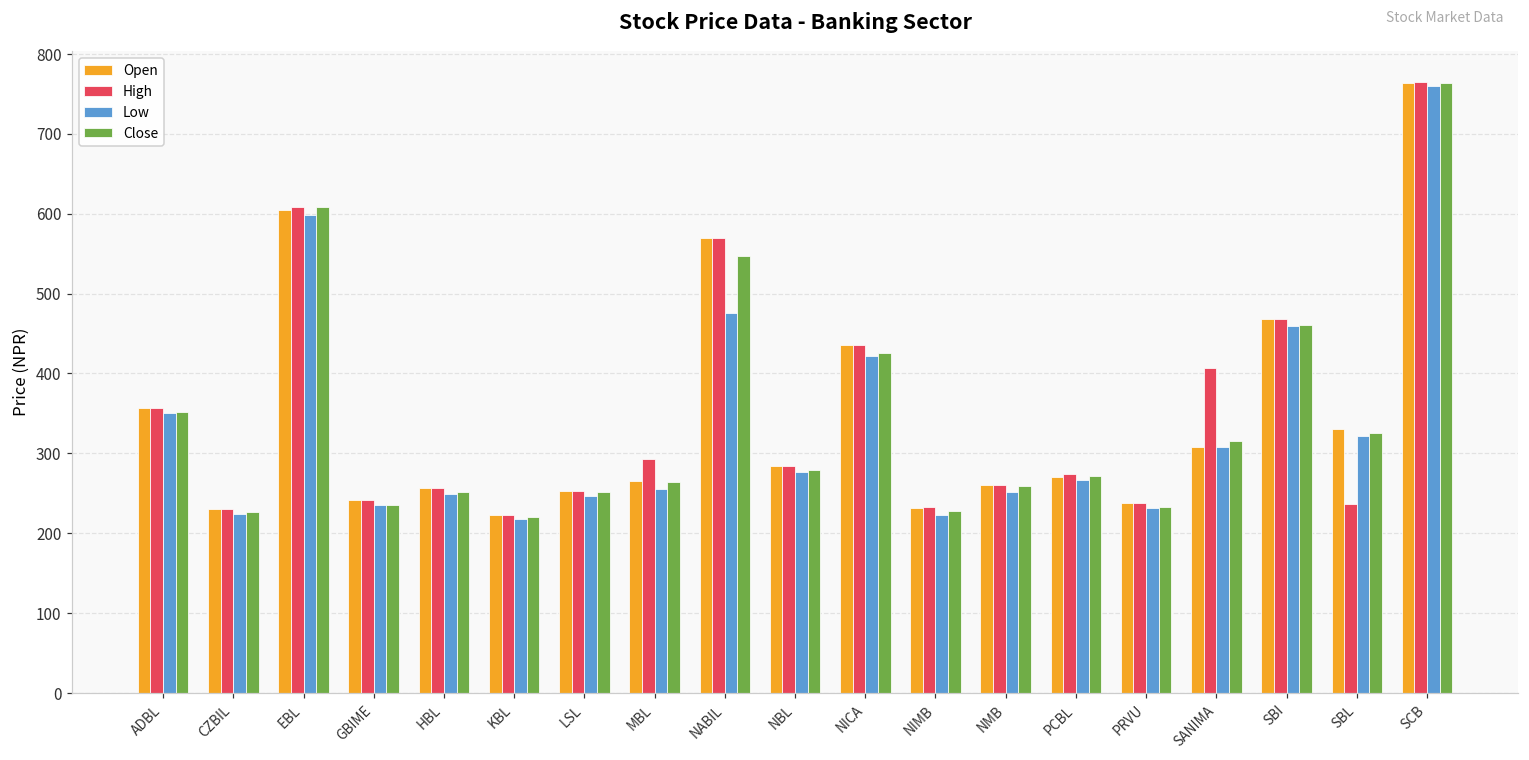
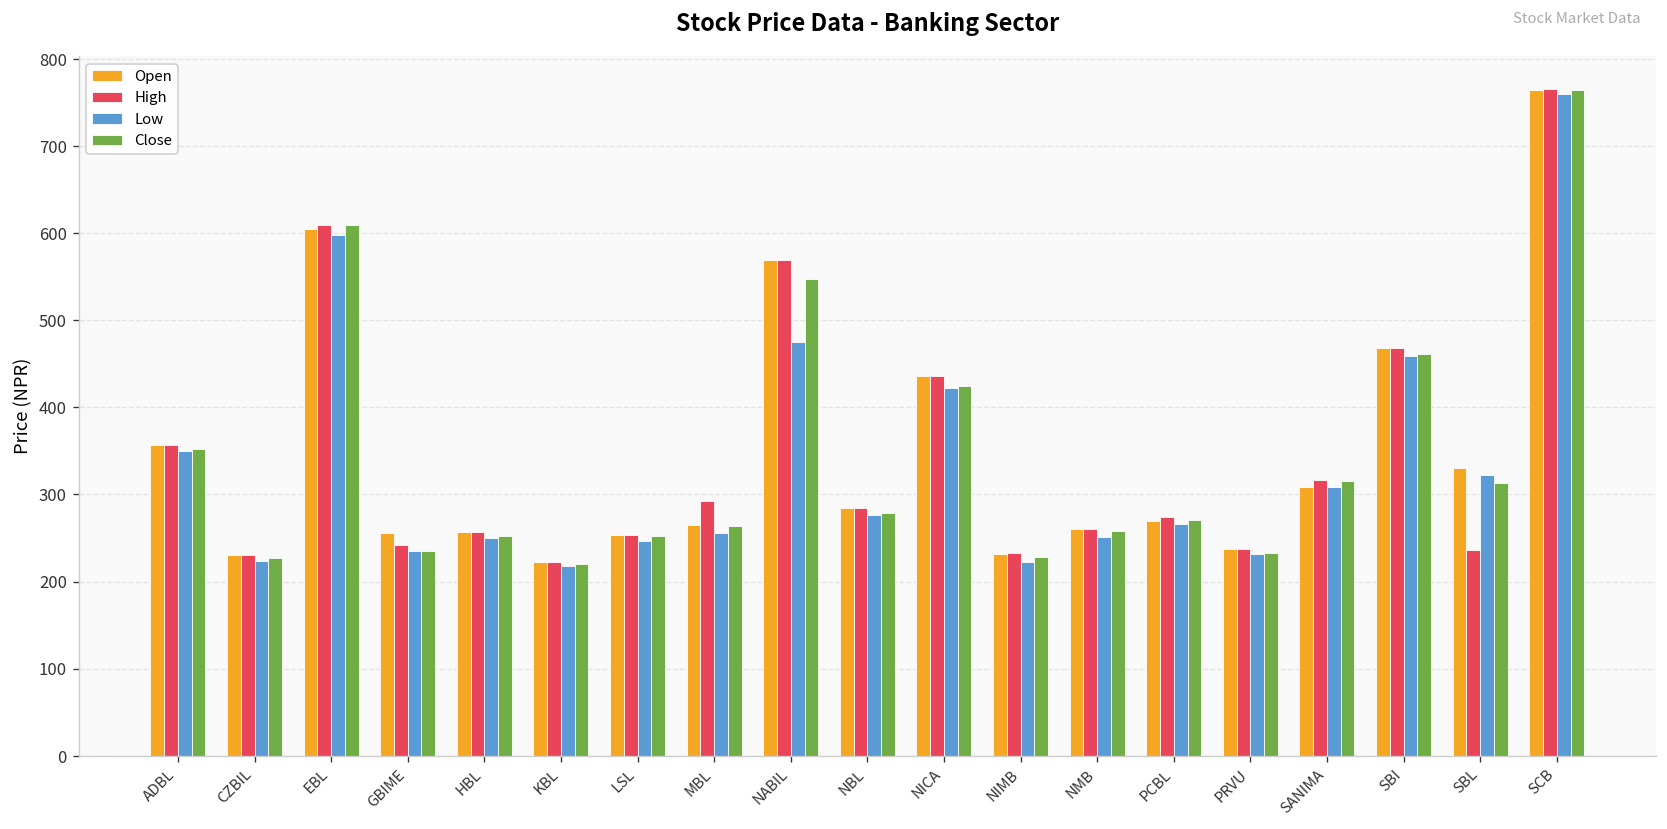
  {
    "Open": {
      "ADBL": 360,
      "CZBIL": 230,
      "EBL": 610,
-     "GBIME": 240,
+     "GBIME": 260,
      "HBL": 260,
      "KBL": 220,
      "LSL": 250,
      "MBL": 260,
      "NABIL": 570,
      "NBL": 280,
      "NICA": 440,
      "NIMB": 230,
      "NMB": 260,
      "PCBL": 270,
      "PRVU": 240,
      "SANIMA": 310,
      "SBI": 470,
      "SBL": 330,
      "SCB": 760
    },
    "High": {
      "ADBL": 360,
      "CZBIL": 230,
      "EBL": 610,
      "GBIME": 240,
      "HBL": 260,
      "KBL": 220,
      "LSL": 250,
      "MBL": 290,
      "NABIL": 570,
      "NBL": 280,
      "NICA": 440,
      "NIMB": 230,
      "NMB": 260,
      "PCBL": 270,
      "PRVU": 240,
-     "SANIMA": 410,
+     "SANIMA": 320,
      "SBI": 470,
      "SBL": 240,
      "SCB": 770
    },
    "Low": {
      "ADBL": 350,
      "CZBIL": 220,
      "EBL": 600,
      "GBIME": 240,
      "HBL": 250,
      "KBL": 220,
      "LSL": 250,
      "MBL": 260,
      "NABIL": 480,
      "NBL": 280,
      "NICA": 420,
      "NIMB": 220,
      "NMB": 250,
      "PCBL": 270,
      "PRVU": 230,
      "SANIMA": 310,
      "SBI": 460,
      "SBL": 320,
      "SCB": 760
    },
    "Close": {
      "ADBL": 350,
      "CZBIL": 230,
      "EBL": 610,
      "GBIME": 240,
      "HBL": 250,
      "KBL": 220,
      "LSL": 250,
      "MBL": 260,
      "NABIL": 550,
      "NBL": 280,
      "NICA": 430,
      "NIMB": 230,
      "NMB": 260,
      "PCBL": 270,
      "PRVU": 230,
      "SANIMA": 320,
      "SBI": 460,
-     "SBL": 330,
+     "SBL": 310,
      "SCB": 760
    }
  }
